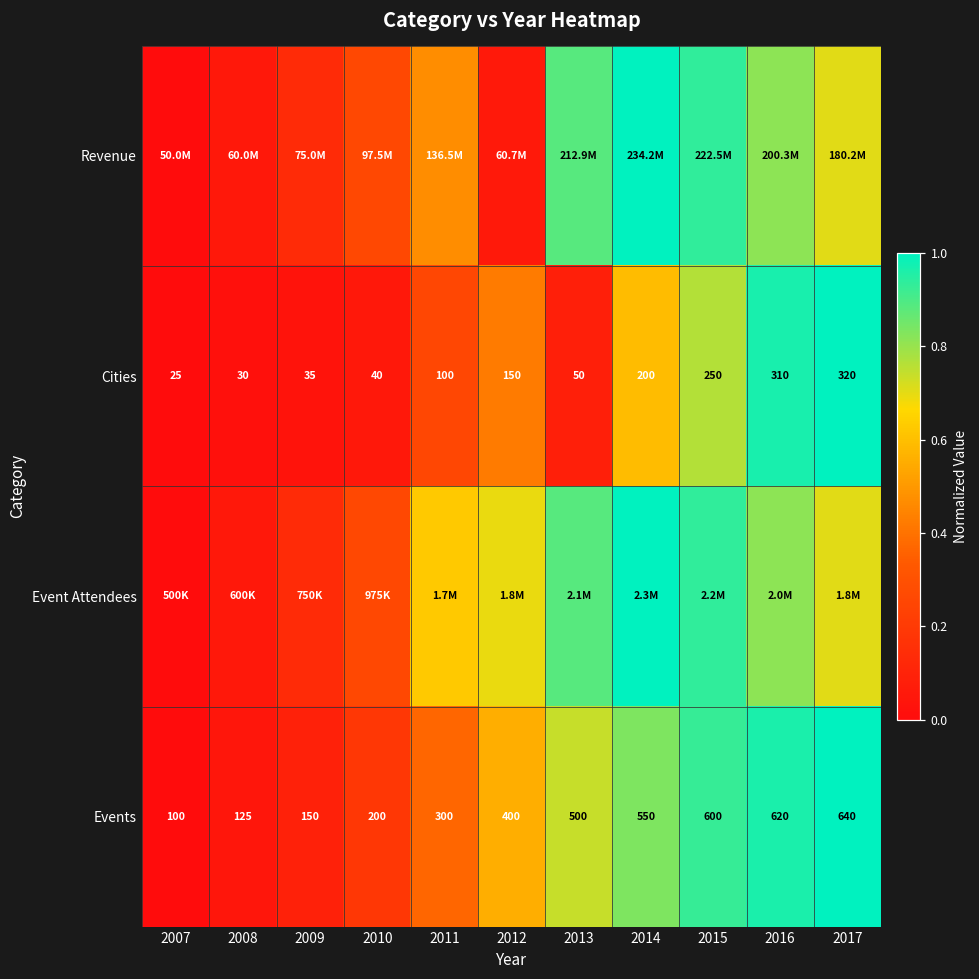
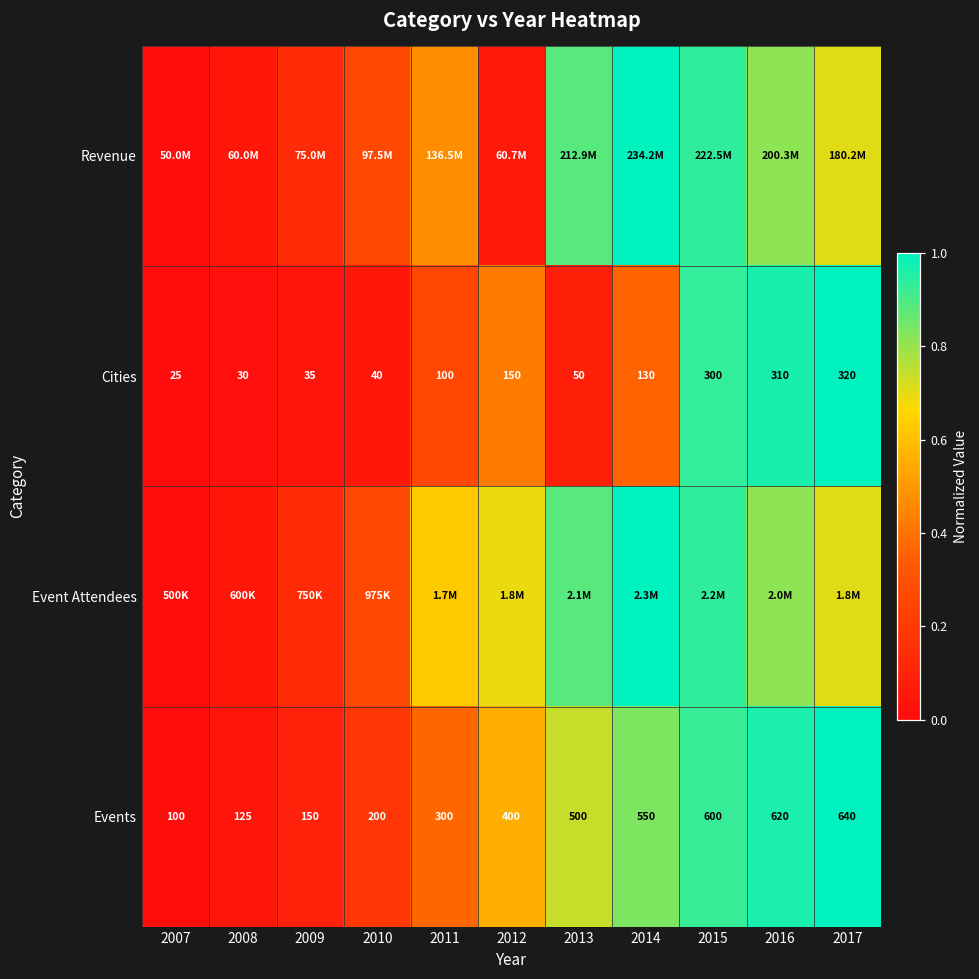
  {
    "Revenue": {
      "2007": "50.0M",
      "2008": "60.0M",
      "2009": "75.0M",
      "2010": "97.5M",
      "2011": "136.5M",
      "2012": "60.7M",
      "2013": "212.9M",
      "2014": "234.2M",
      "2015": "222.5M",
      "2016": "200.3M",
      "2017": "180.2M"
    },
    "Cities": {
      "2007": "25",
      "2008": "30",
      "2009": "35",
      "2010": "40",
      "2011": "100",
      "2012": "150",
      "2013": "50",
-     "2014": "200",
-     "2015": "250",
+     "2014": "130",
+     "2015": "300",
      "2016": "310",
      "2017": "320"
    },
    "Event Attendees": {
      "2007": "500K",
      "2008": "600K",
      "2009": "750K",
      "2010": "975K",
      "2011": "1.7M",
      "2012": "1.8M",
      "2013": "2.1M",
      "2014": "2.3M",
      "2015": "2.2M",
      "2016": "2.0M",
      "2017": "1.8M"
    },
    "Events": {
      "2007": "100",
      "2008": "125",
      "2009": "150",
      "2010": "200",
      "2011": "300",
      "2012": "400",
      "2013": "500",
      "2014": "550",
      "2015": "600",
      "2016": "620",
      "2017": "640"
    }
  }
